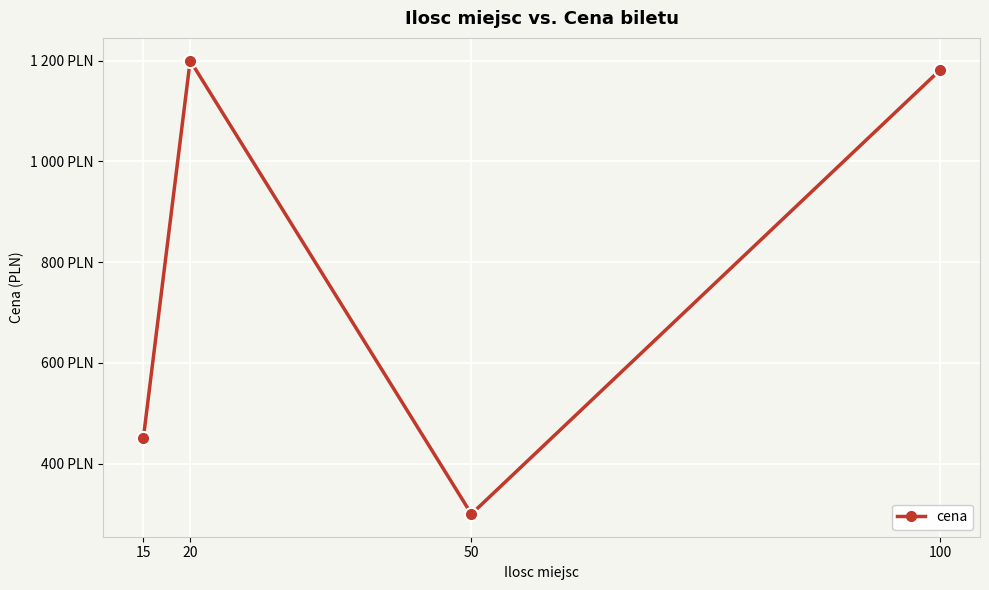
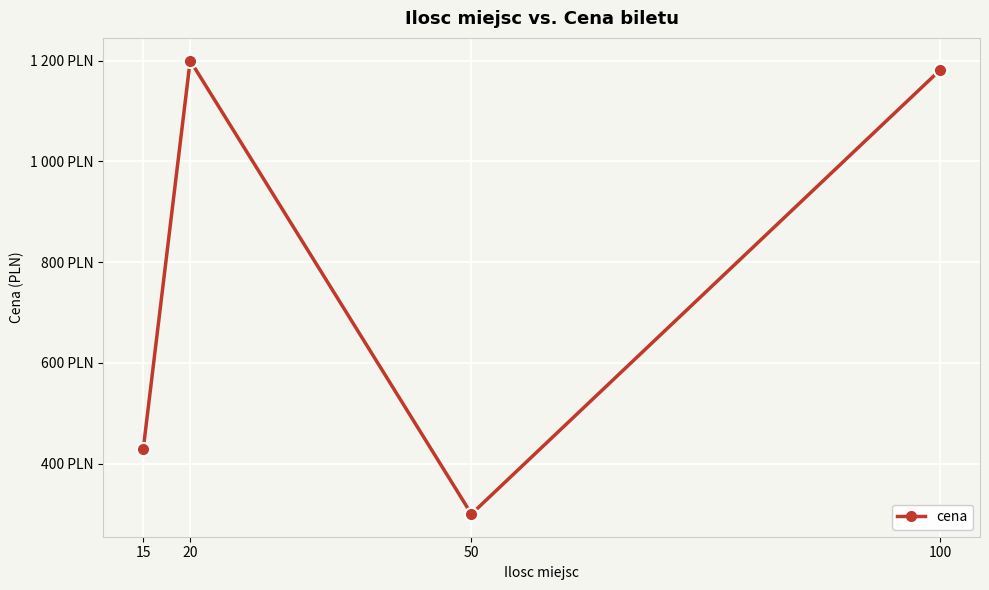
  {
    "cena": {
-     "15": "450 PLN"
+     "15": "430 PLN"
    }
  }
